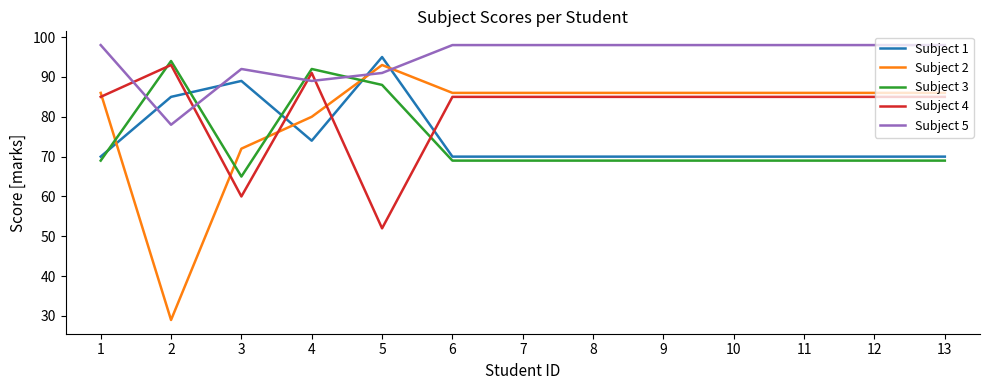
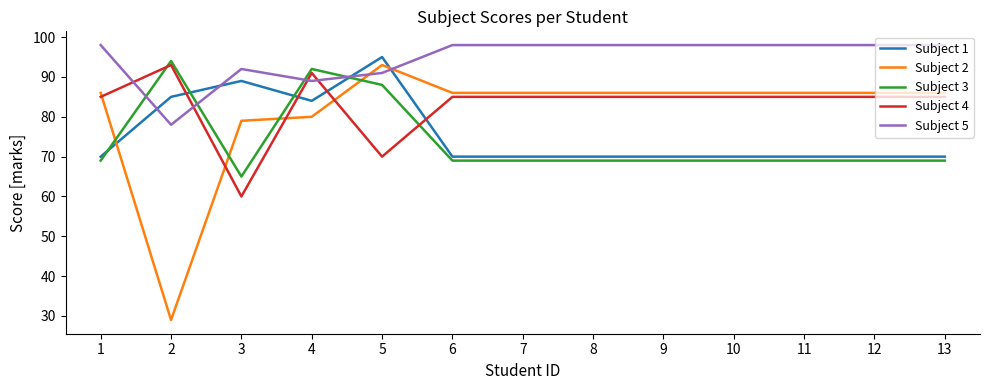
  {
    "Subject 1": {
      "1": 70,
      "2": 85,
      "3": 89,
-     "4": 74,
+     "4": 84,
      "5": 95,
      "6": 70,
      "7": 70,
      "8": 70,
      "9": 70,
      "10": 70,
      "11": 70,
      "12": 70,
      "13": 70
    },
    "Subject 2": {
      "1": 86,
      "2": 29,
-     "3": 72,
+     "3": 79,
      "4": 80,
      "5": 93,
      "6": 86,
      "7": 86,
      "8": 86,
      "9": 86,
      "10": 86,
      "11": 86,
      "12": 86
    },
    "Subject 3": {
      "1": 69,
      "2": 94,
      "3": 65,
      "4": 92,
      "5": 88,
      "6": 69,
      "7": 69,
      "8": 69,
      "9": 69,
      "10": 69,
      "11": 69,
      "12": 69,
      "13": 69
    },
    "Subject 4": {
      "1": 85,
      "2": 93,
      "3": 60,
      "4": 91,
-     "5": 52,
+     "5": 70,
      "6": 85,
      "7": 85,
      "8": 85,
      "9": 85,
      "10": 85,
      "11": 85,
      "12": 85
    },
    "Subject 5": {
      "1": 98,
      "2": 78,
      "3": 92,
      "4": 89,
      "5": 91,
      "6": 98,
      "7": 98,
      "8": 98,
      "9": 98,
      "10": 98,
      "11": 98,
      "12": 98
    }
  }
